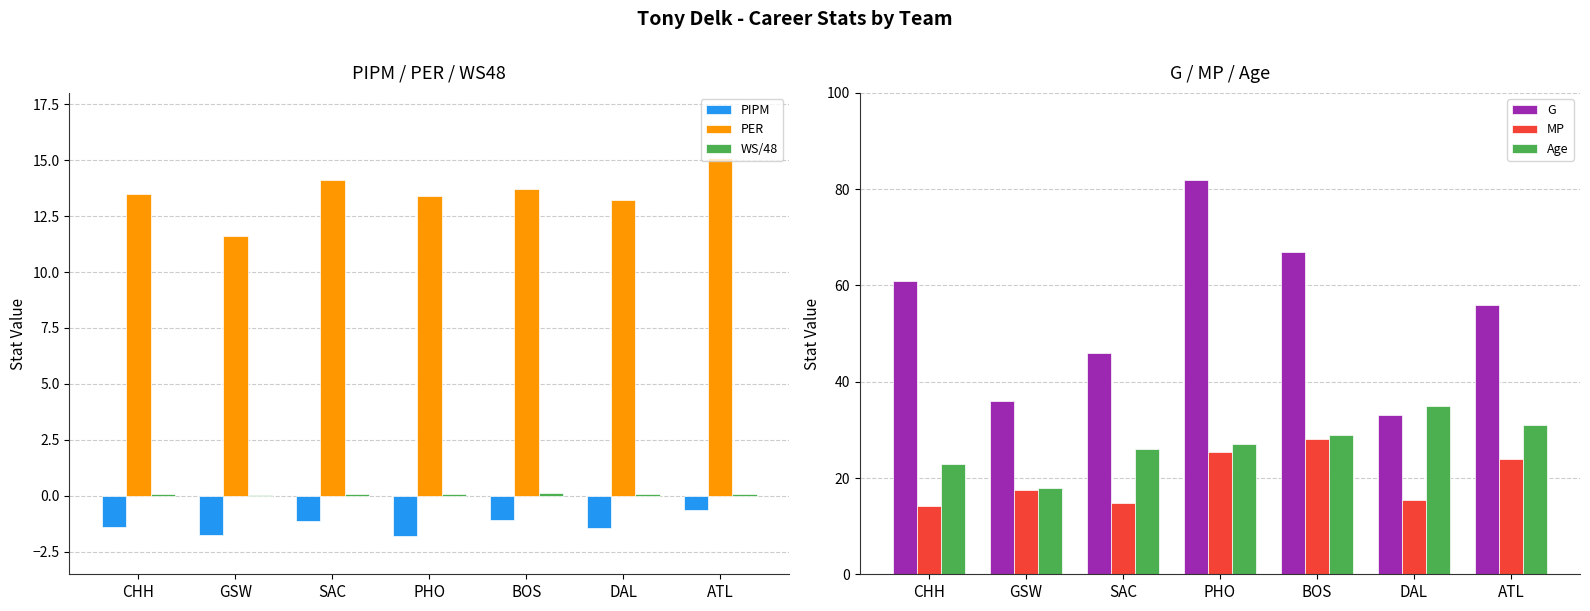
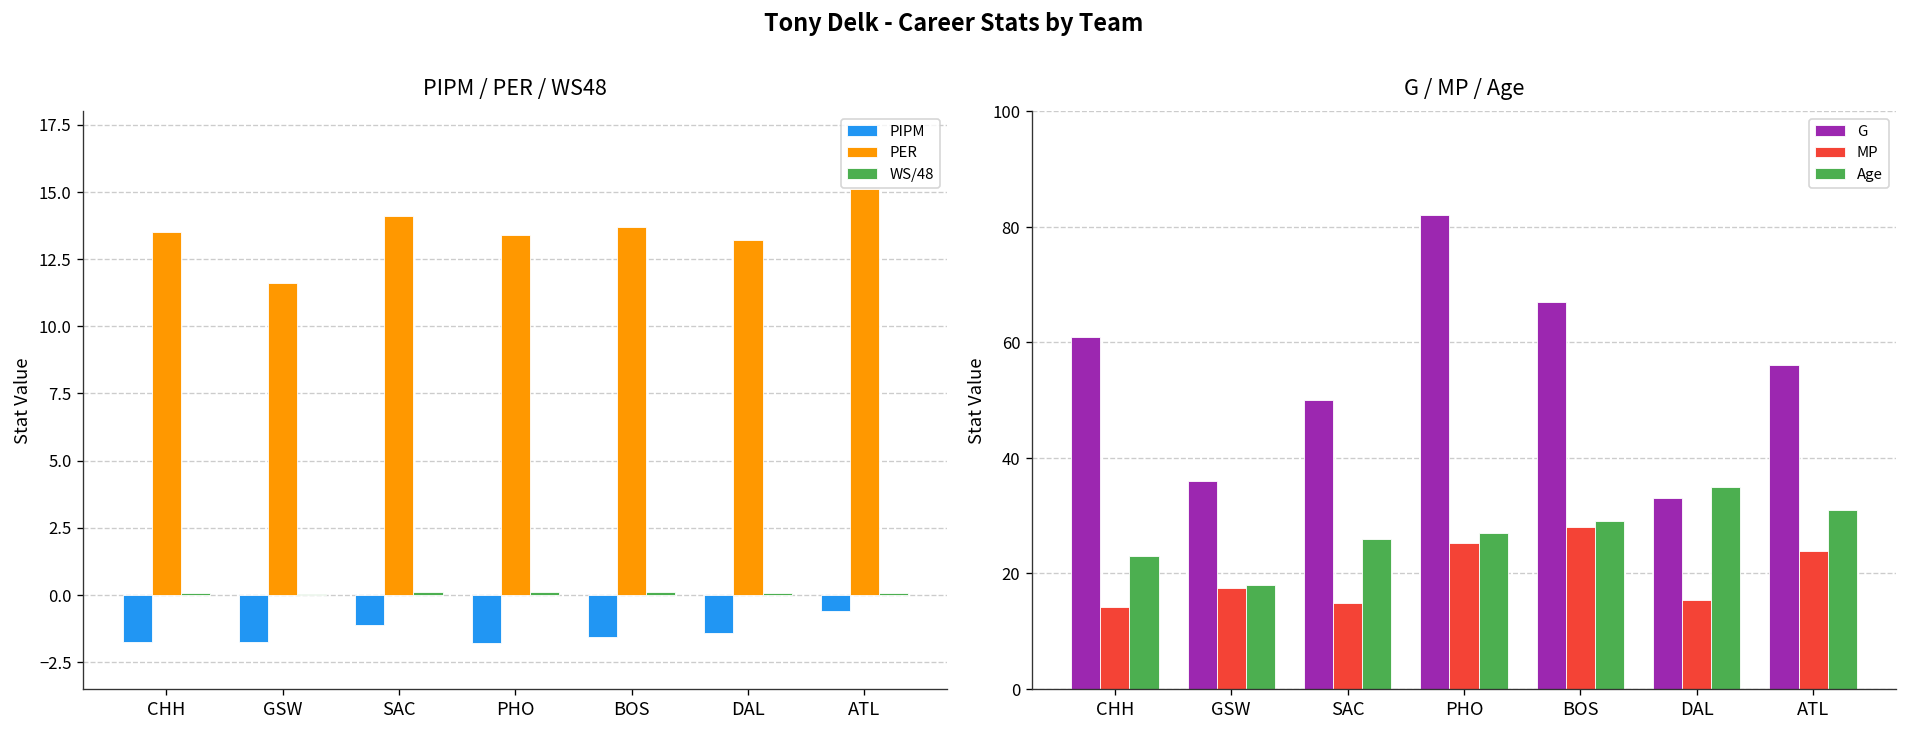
  {
    "PIPM / PER / WS48": {
      "PIPM": {
-       "CHH": -1.4,
+       "CHH": -1.7,
        "GSW": -1.8,
        "SAC": -1.1,
        "PHO": -1.8,
-       "BOS": -1.1,
+       "BOS": -1.6,
        "DAL": -1.4,
        "ATL": -0.6
      },
      "PER": {
        "CHH": 13.5,
        "GSW": 11.6,
        "SAC": 14.1,
        "PHO": 13.4,
        "BOS": 13.7,
        "DAL": 13.2
      },
      "WS/48": {
        "BOS": 0.1
      }
    },
    "G / MP / Age": {
      "G": {
        "CHH": 61,
        "GSW": 36,
-       "SAC": 46,
+       "SAC": 50,
        "PHO": 82,
        "BOS": 67,
        "DAL": 33,
        "ATL": 56
      },
      "MP": {
        "CHH": 14,
        "GSW": 18,
        "SAC": 15,
        "PHO": 25,
        "BOS": 28,
        "DAL": 15,
        "ATL": 24
      },
      "Age": {
        "CHH": 23,
        "GSW": 18,
        "SAC": 26,
        "PHO": 27,
        "BOS": 29,
        "DAL": 35,
        "ATL": 31
      }
    }
  }
